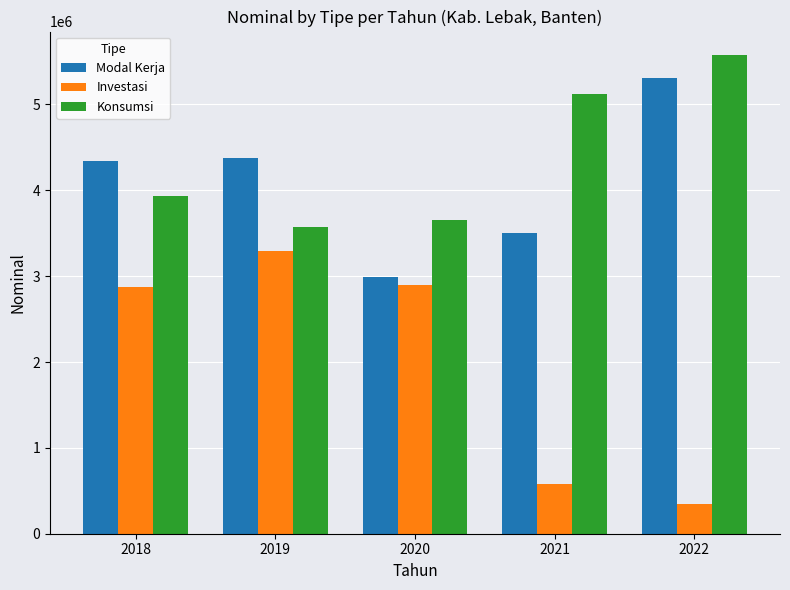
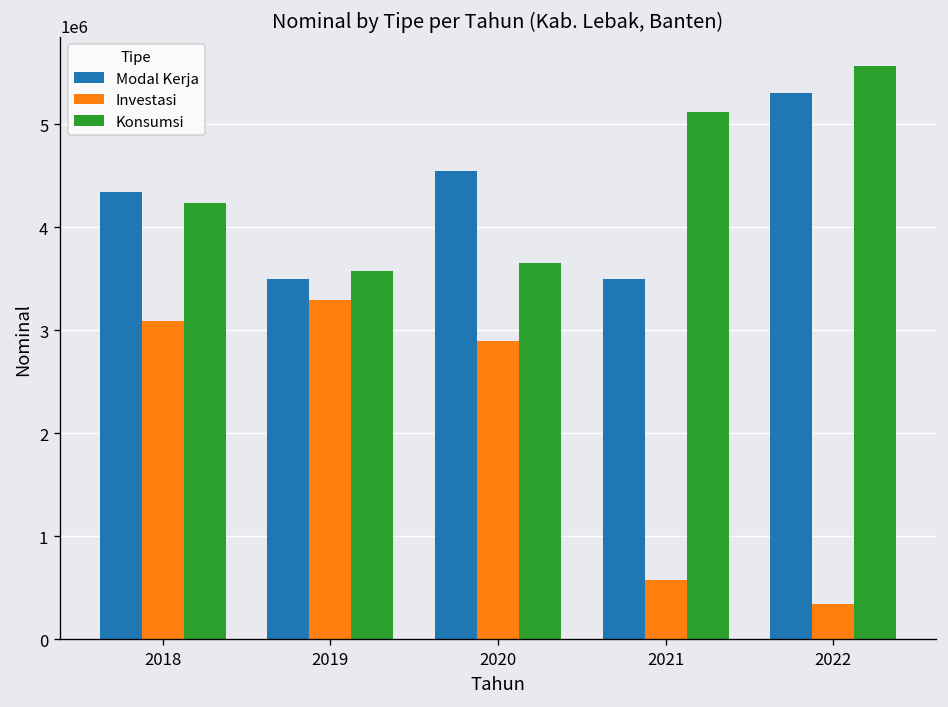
  {
    "Modal Kerja": {
      "2018": 4300000,
-     "2019": 4400000,
-     "2020": 3000000,
+     "2019": 3500000,
+     "2020": 4500000,
      "2021": 3500000,
      "2022": 5300000
    },
    "Investasi": {
-     "2018": 2900000,
+     "2018": 3100000,
      "2019": 3300000,
      "2020": 2900000,
      "2021": 600000,
      "2022": 300000
    },
    "Konsumsi": {
-     "2018": 3900000,
+     "2018": 4200000,
      "2019": 3600000,
      "2020": 3700000,
      "2021": 5100000,
      "2022": 5600000
    }
  }
